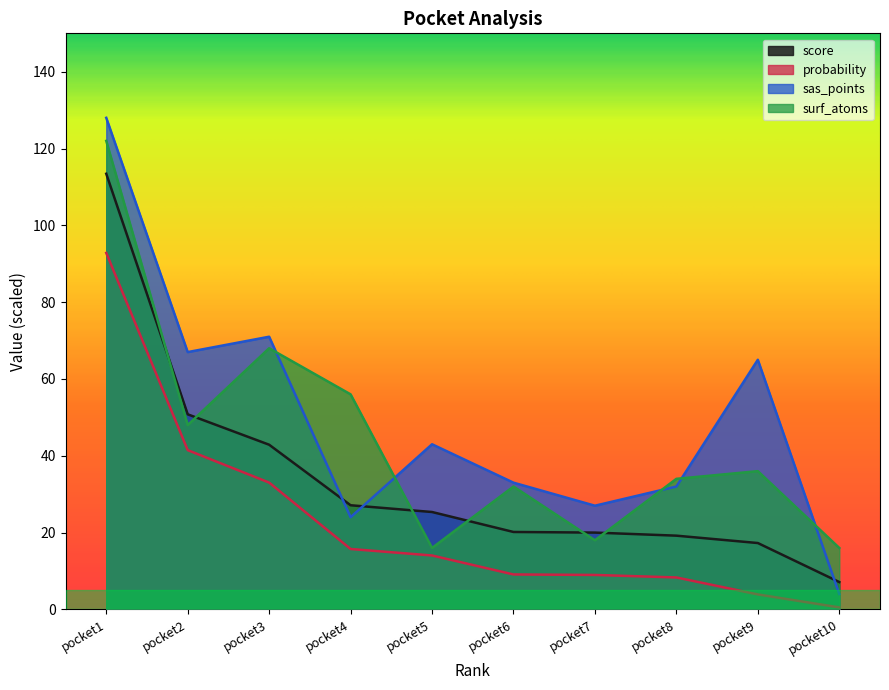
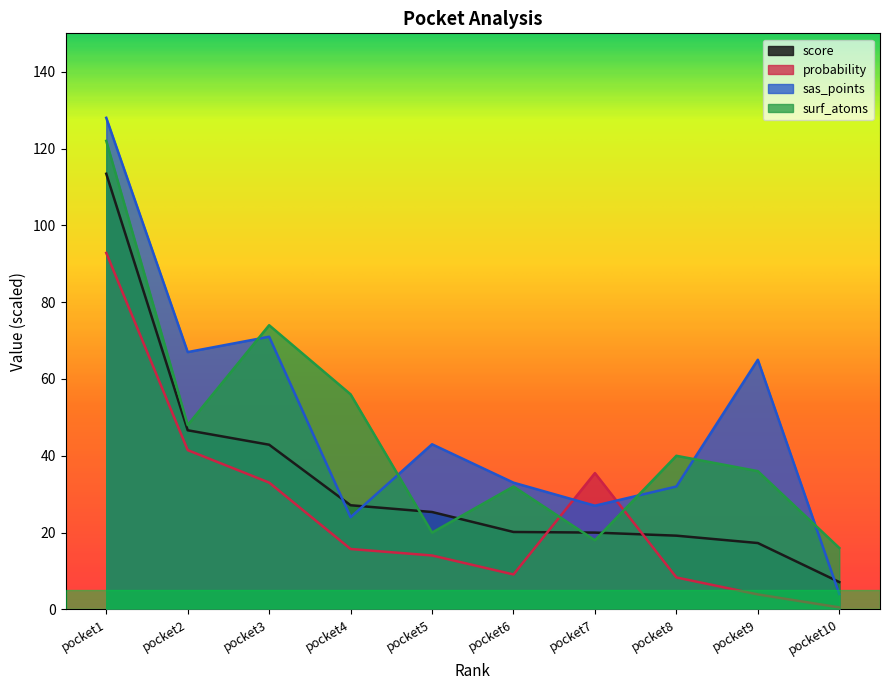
  {
    "score": {
      "pocket1": 113,
-     "pocket2": 51,
+     "pocket2": 47,
      "pocket3": 43,
      "pocket4": 27,
      "pocket5": 25,
      "pocket6": 20,
      "pocket7": 20,
      "pocket8": 19,
      "pocket9": 17,
      "pocket10": 7
    },
    "probability": {
      "pocket1": 93,
      "pocket2": 41,
      "pocket3": 33,
      "pocket4": 16,
      "pocket5": 14,
      "pocket6": 9,
-     "pocket7": 9,
+     "pocket7": 35,
      "pocket8": 8
    },
    "sas_points": {
      "pocket1": 128,
      "pocket2": 67,
      "pocket3": 71,
      "pocket4": 24,
      "pocket5": 43,
      "pocket6": 33,
      "pocket7": 27,
      "pocket8": 32,
      "pocket9": 65
    },
    "surf_atoms": {
      "pocket1": 122,
      "pocket2": 48,
-     "pocket3": 68,
+     "pocket3": 74,
      "pocket4": 56,
-     "pocket5": 16,
+     "pocket5": 20,
      "pocket6": 32,
      "pocket7": 18,
-     "pocket8": 34,
+     "pocket8": 40,
      "pocket9": 36,
      "pocket10": 16
    }
  }
